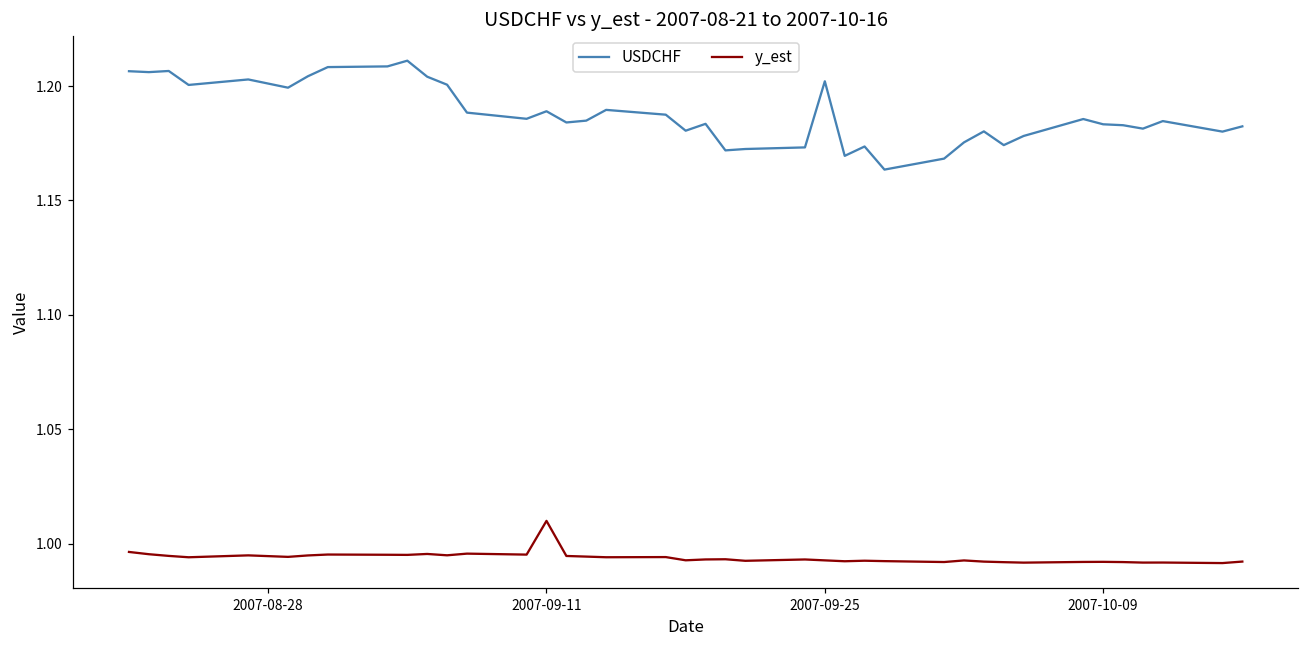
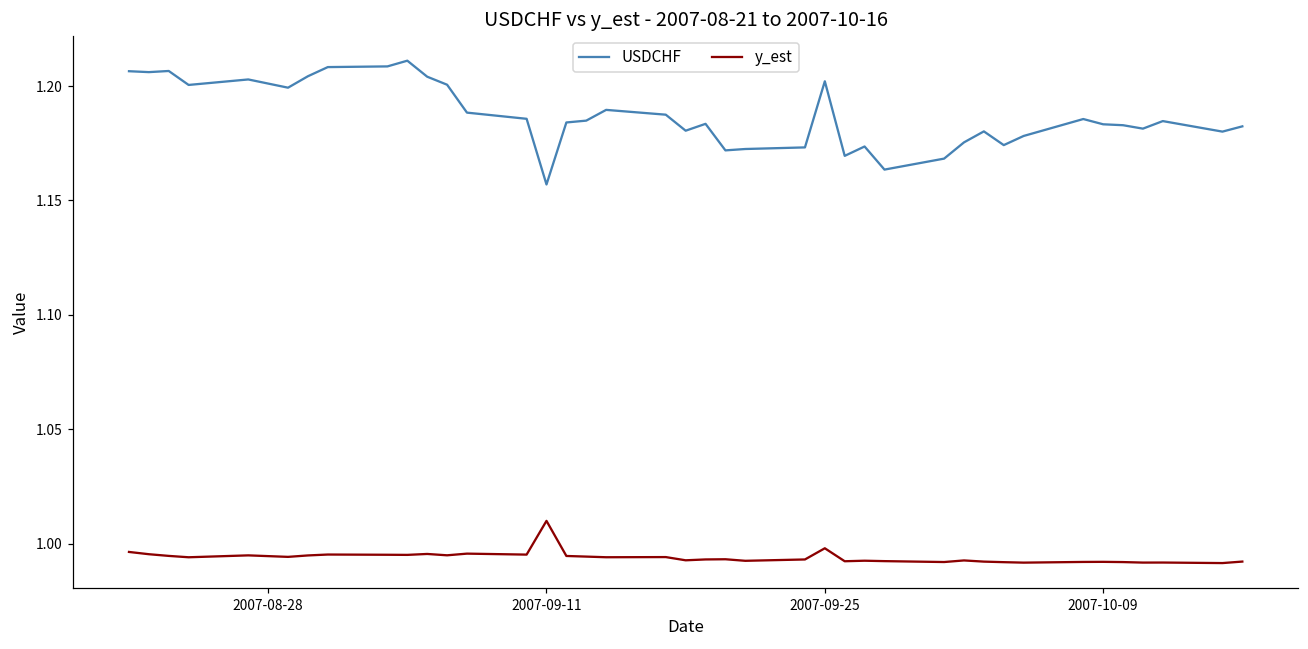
  {
    "USDCHF": {
-     "2007-09-11": 1.189,
+     "2007-09-11": 1.157,
      "2007-09-25": 1.202,
      "2007-10-09": 1.183
    },
    "y_est": {
      "2007-09-11": 1.010,
-     "2007-09-25": 0.993,
+     "2007-09-25": 0.998,
      "2007-10-09": 0.992
    }
  }
